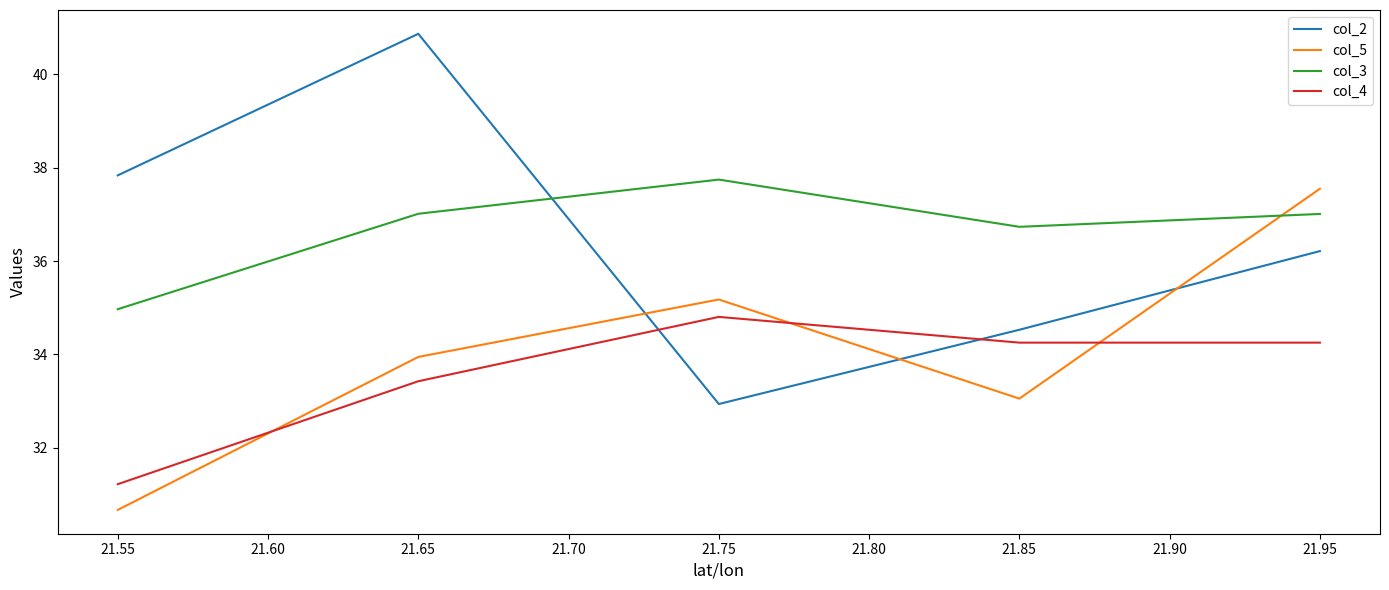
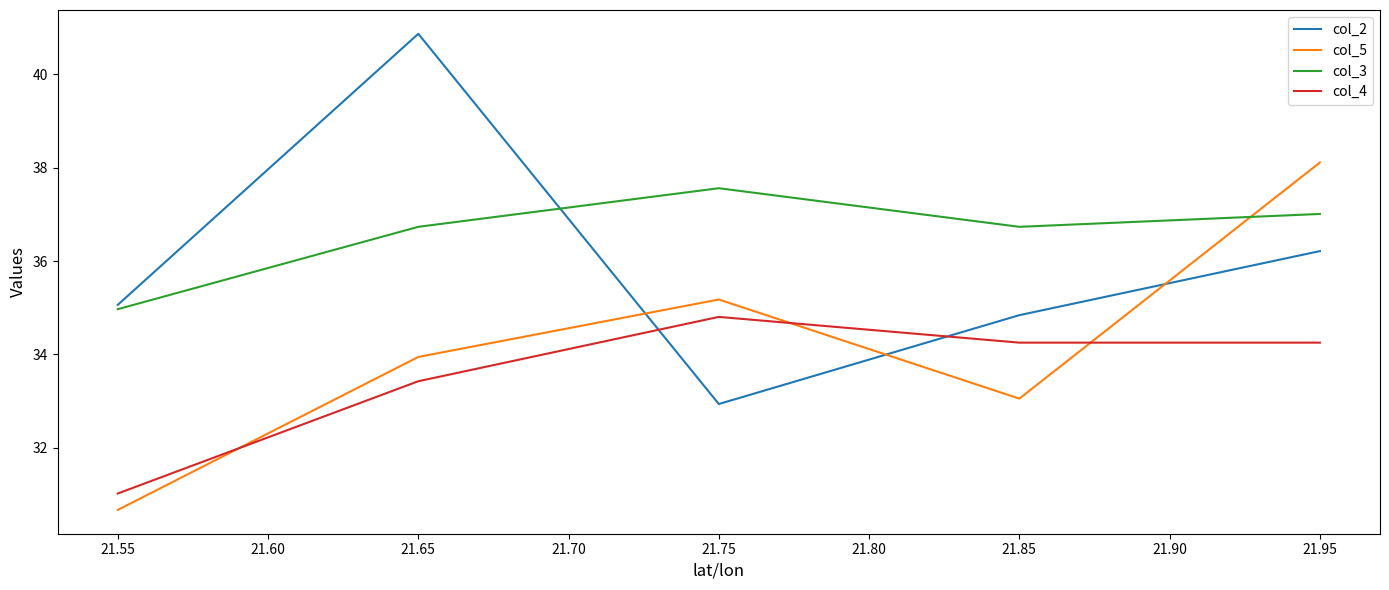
  {
    "col_2": {
-     "21.55": 37.8,
+     "21.55": 35.1,
      "21.65": 40.9,
      "21.75": 32.9,
-     "21.85": 34.5,
+     "21.85": 34.8,
      "21.95": 36.2
    },
    "col_5": {
      "21.55": 30.7,
      "21.65": 33.9,
      "21.75": 35.2,
      "21.85": 33.1,
-     "21.95": 37.5
+     "21.95": 38.1
    },
    "col_3": {
      "21.55": 35.0,
-     "21.65": 37.0,
-     "21.75": 37.7,
+     "21.65": 36.7,
+     "21.75": 37.6,
      "21.85": 36.7,
      "21.95": 37.0
    },
    "col_4": {
-     "21.55": 31.2,
+     "21.55": 31.0,
      "21.65": 33.4,
      "21.75": 34.8,
      "21.85": 34.3,
      "21.95": 34.3
    }
  }
